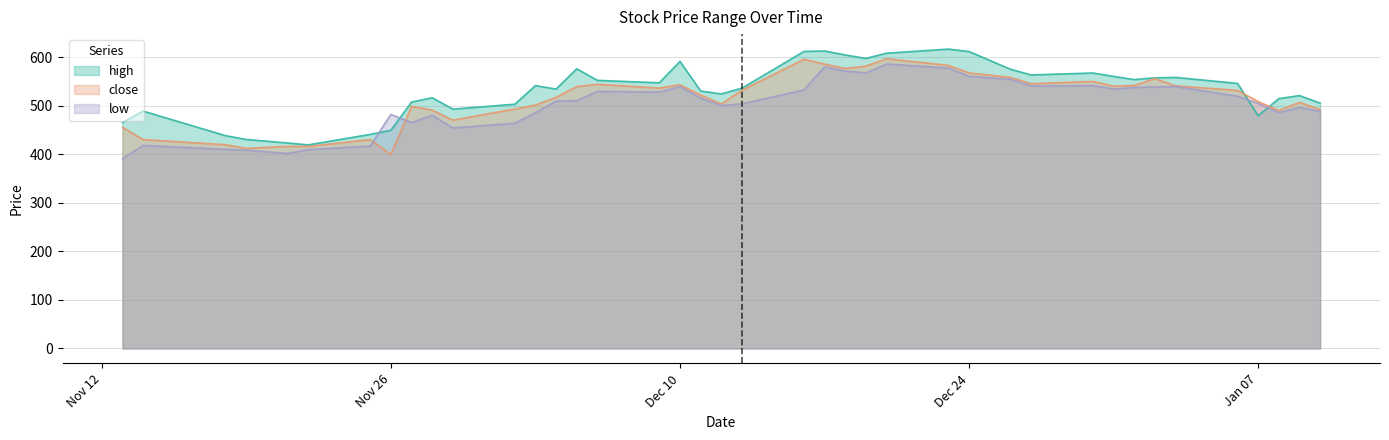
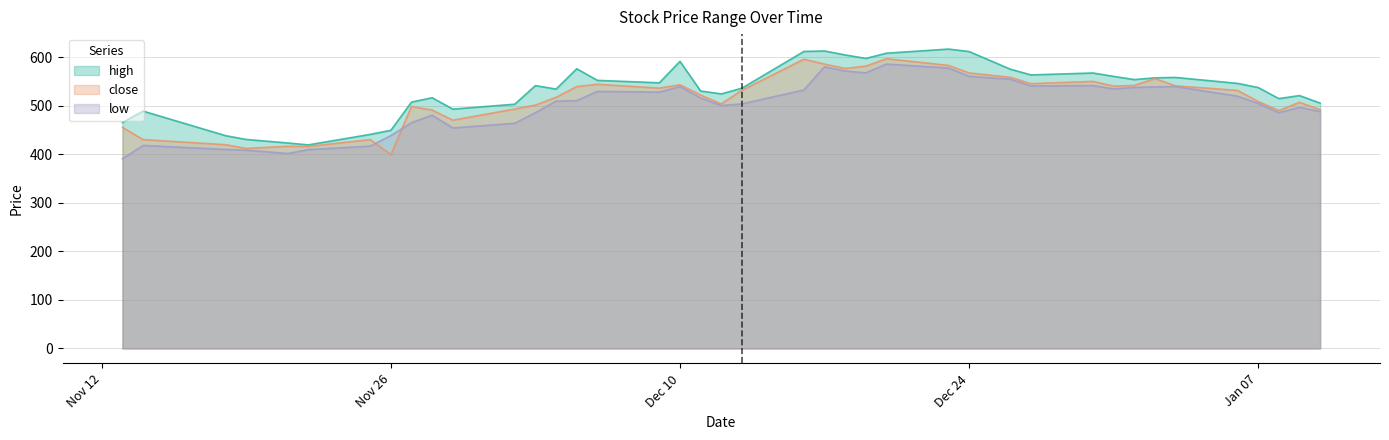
  {
    "high": {
      "Nov 26": 450,
      "Dec 10": 590,
      "Dec 24": 610,
-     "Jan 07": 480
+     "Jan 07": 540
    },
    "close": {
      "Nov 26": 400,
      "Dec 24": 570
    },
    "low": {
-     "Nov 26": 480,
+     "Nov 26": 440,
      "Dec 24": 560
    }
  }
